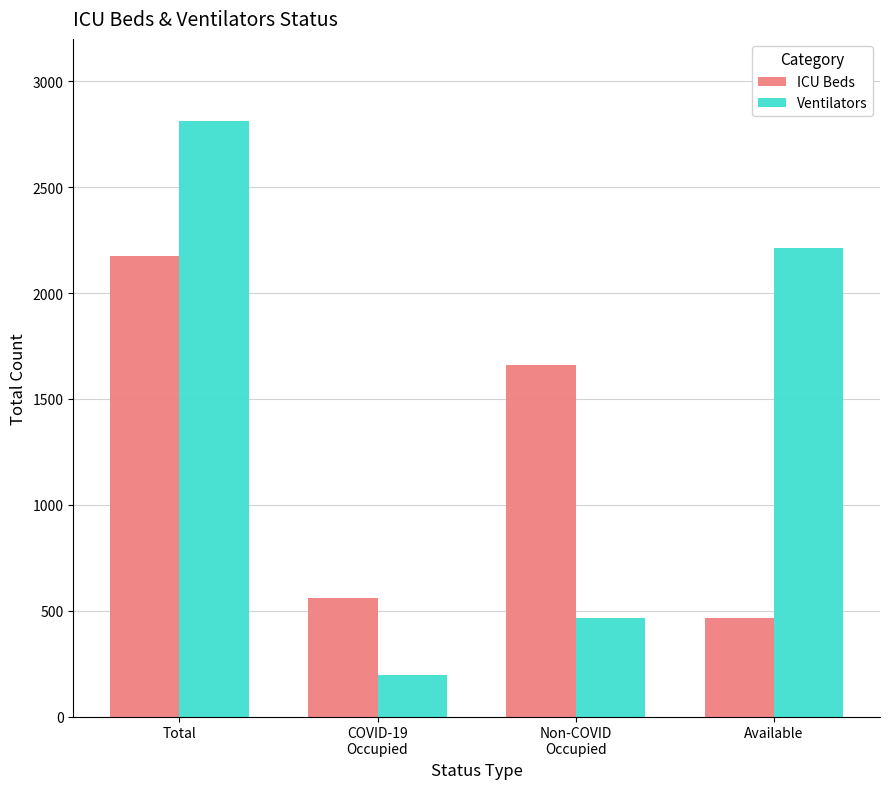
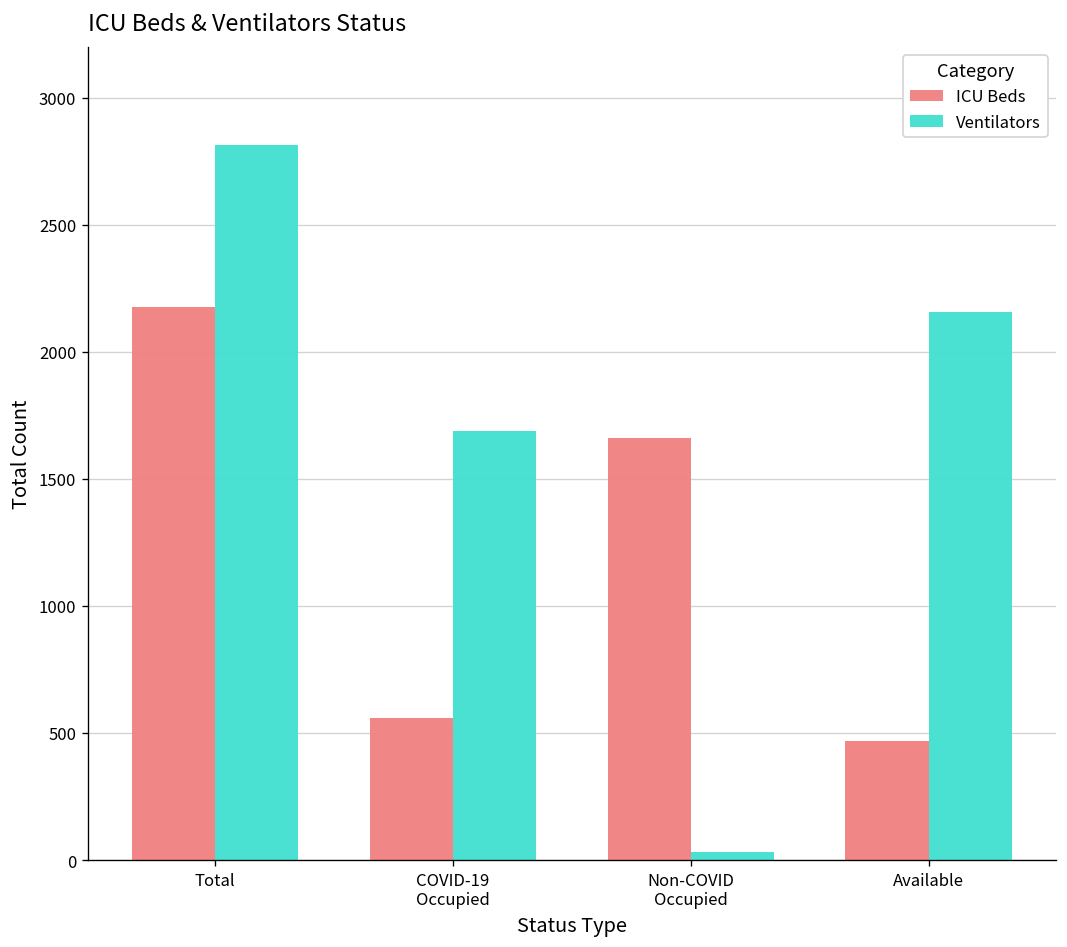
  {
    "ICU Beds": {
      "Total": 2180,
      "COVID-19 Occupied": 560,
      "Non-COVID Occupied": 1660,
      "Available": 470
    },
    "Ventilators": {
      "Total": 2810,
-     "COVID-19 Occupied": 200,
-     "Non-COVID Occupied": 460,
-     "Available": 2210
+     "COVID-19 Occupied": 1690,
+     "Non-COVID Occupied": 30,
+     "Available": 2160
    }
  }
